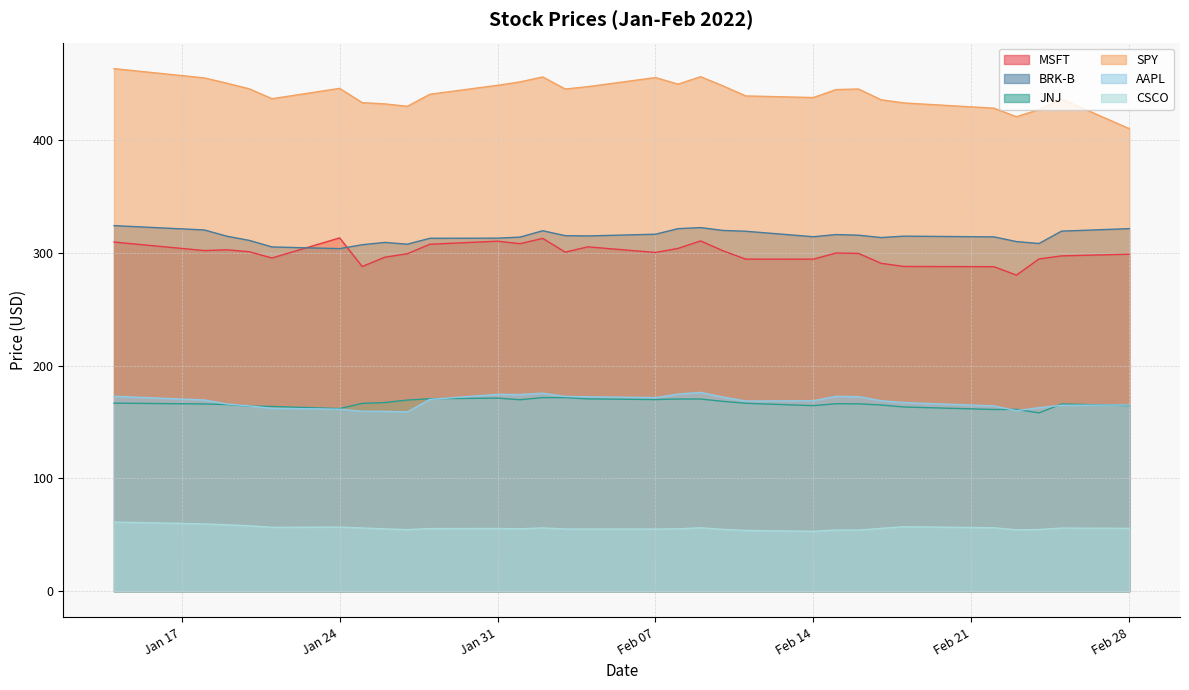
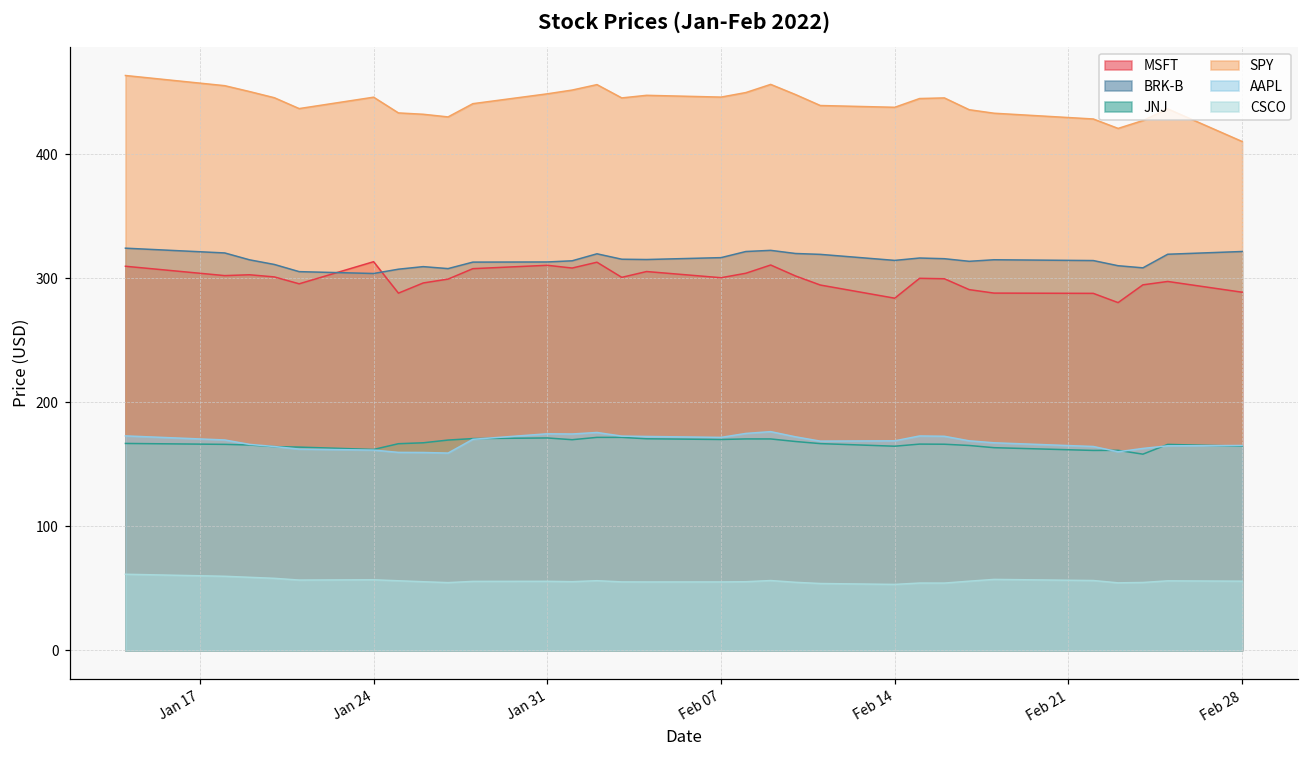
  {
    "MSFT": {
      "Jan 24": 313,
      "Jan 31": 310,
      "Feb 07": 300,
-     "Feb 14": 294,
-     "Feb 28": 299
+     "Feb 14": 284,
+     "Feb 28": 289
    },
    "SPY": {
      "Jan 24": 446,
      "Jan 31": 449,
-     "Feb 07": 455,
+     "Feb 07": 446,
      "Feb 14": 438,
      "Feb 28": 410
    }
  }
